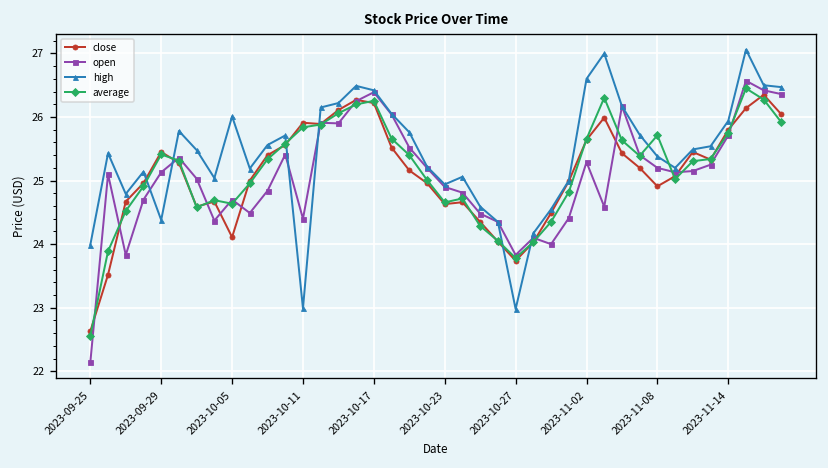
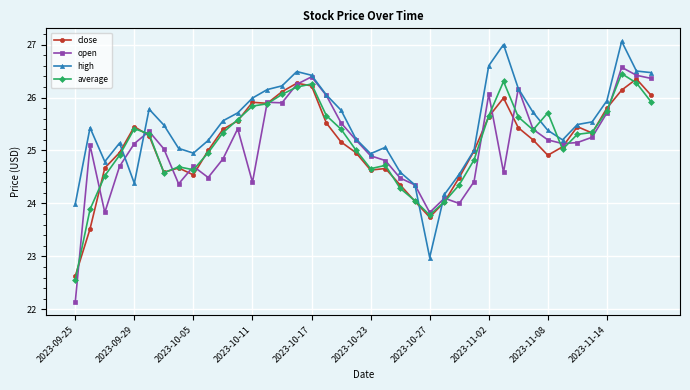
  {
    "close": {
      "2023-09-25": 22.6,
-     "2023-10-05": 24.1,
+     "2023-10-05": 24.5,
      "2023-10-11": 25.9,
      "2023-11-08": 24.9,
      "2023-11-14": 25.8
    },
    "open": {
      "2023-09-25": 22.1,
      "2023-09-29": 25.1,
      "2023-10-05": 24.7,
      "2023-10-11": 24.4,
-     "2023-11-02": 25.3,
+     "2023-11-02": 26.1,
      "2023-11-08": 25.2
    },
    "high": {
      "2023-09-25": 24.0,
      "2023-09-29": 24.4,
-     "2023-10-05": 26.0,
-     "2023-10-11": 23.0,
+     "2023-10-05": 25.0,
+     "2023-10-11": 26.0,
      "2023-10-27": 23.0,
      "2023-11-02": 26.6,
      "2023-11-08": 25.4,
      "2023-11-14": 25.9
    },
    "average": {
      "2023-09-25": 22.6,
      "2023-10-05": 24.6,
      "2023-10-11": 25.8,
      "2023-11-08": 25.7
    }
  }
